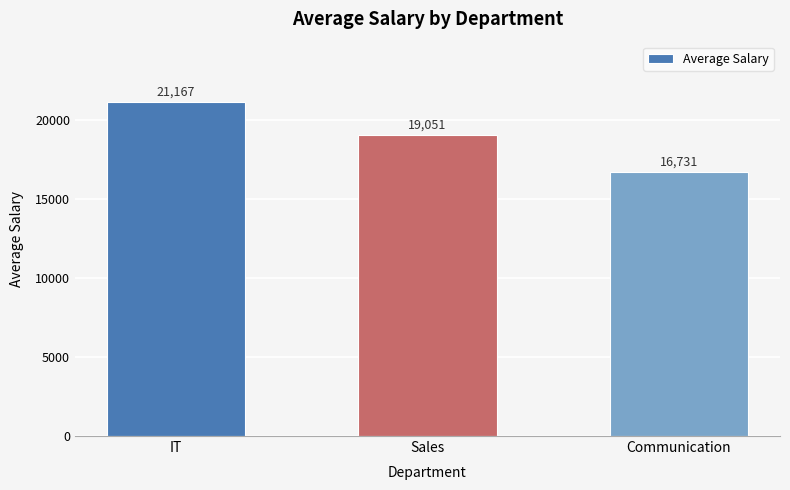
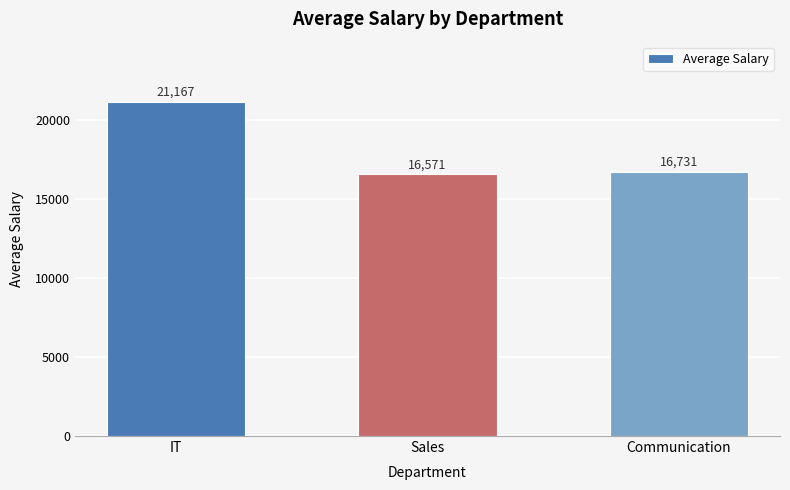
  {
    "IT": "21,167",
-   "Sales": "19,051",
+   "Sales": "16,571",
    "Communication": "16,731"
  }
